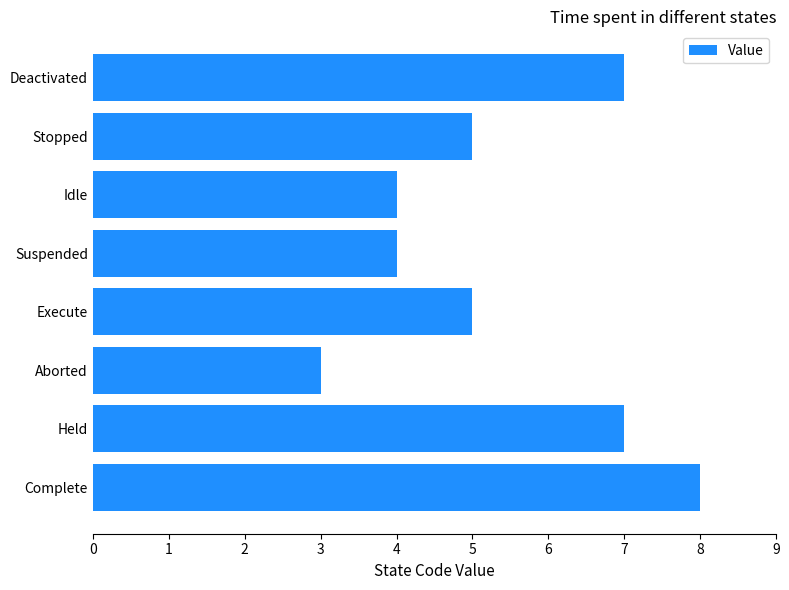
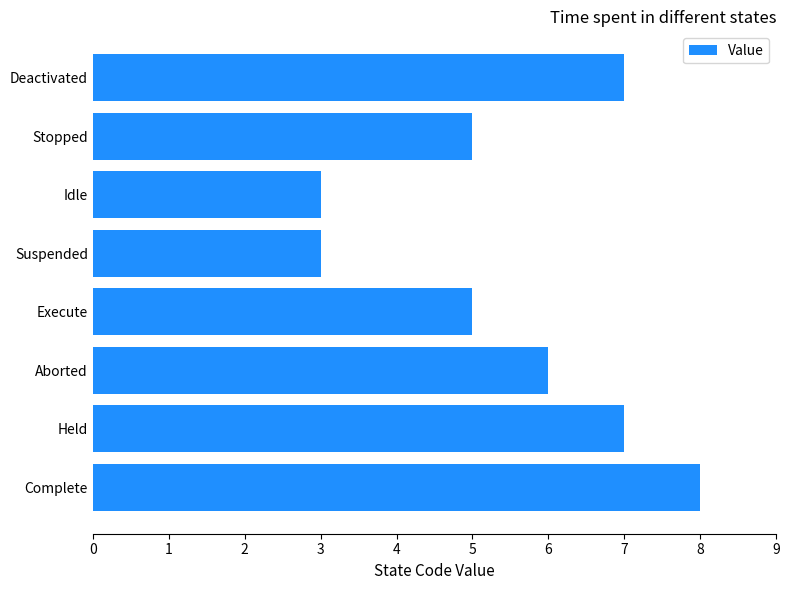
  {
    "Deactivated": 7,
    "Stopped": 5,
-   "Idle": 4,
-   "Suspended": 4,
+   "Idle": 3,
+   "Suspended": 3,
    "Execute": 5,
-   "Aborted": 3,
+   "Aborted": 6,
    "Held": 7,
    "Complete": 8
  }
